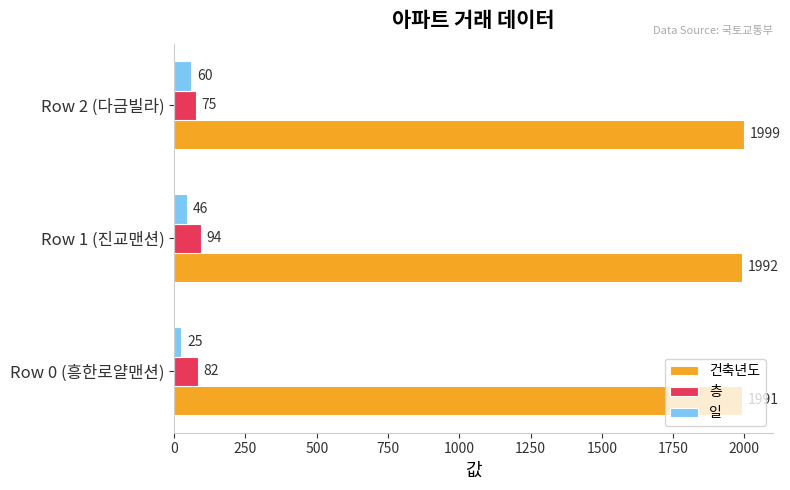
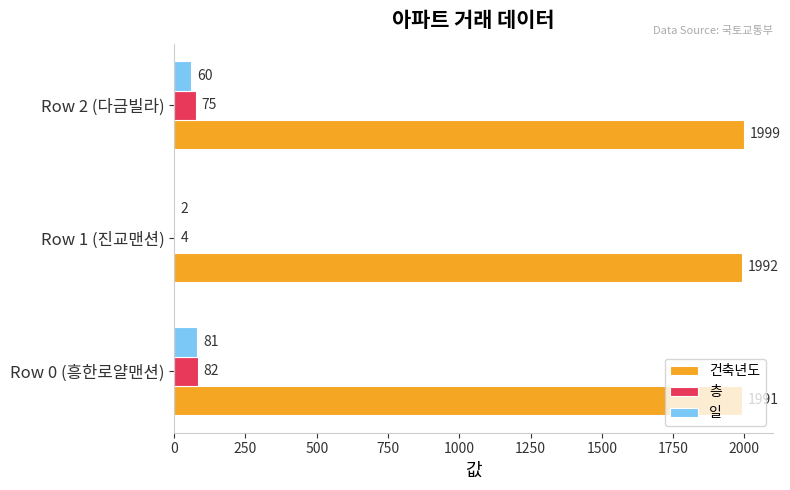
  {
    "건축년도": {
      "Row 2 (다금빌라)": 1999,
      "Row 1 (진교맨션)": 1992
    },
    "층": {
      "Row 2 (다금빌라)": 75,
-     "Row 1 (진교맨션)": 94,
+     "Row 1 (진교맨션)": 4,
      "Row 0 (흥한로얄맨션)": 82
    },
    "일": {
      "Row 2 (다금빌라)": 60,
-     "Row 1 (진교맨션)": 46,
-     "Row 0 (흥한로얄맨션)": 25
+     "Row 1 (진교맨션)": 2,
+     "Row 0 (흥한로얄맨션)": 81
    }
  }
